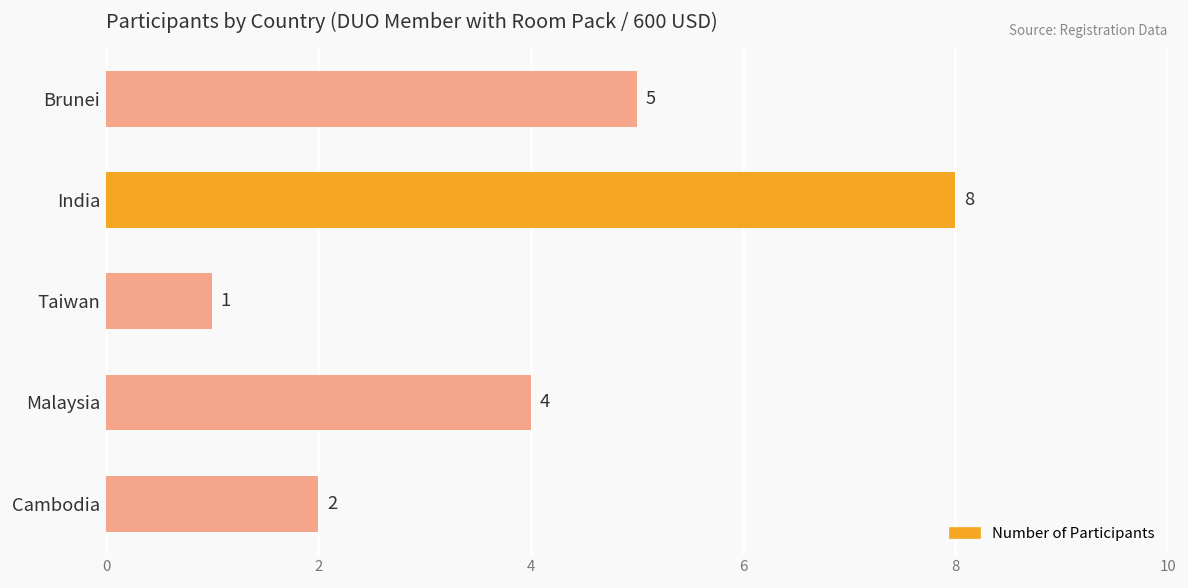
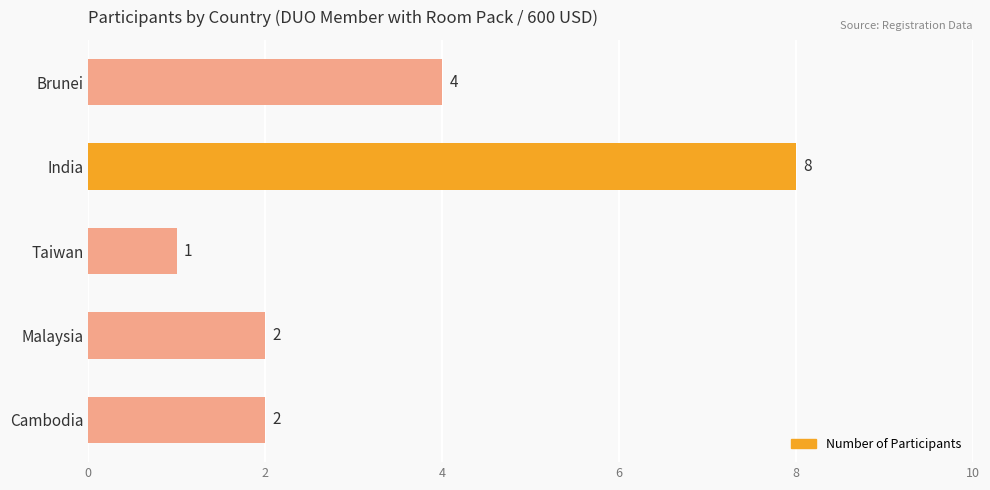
  {
-   "Brunei": 5,
+   "Brunei": 4,
    "India": 8,
    "Taiwan": 1,
-   "Malaysia": 4,
+   "Malaysia": 2,
    "Cambodia": 2
  }
